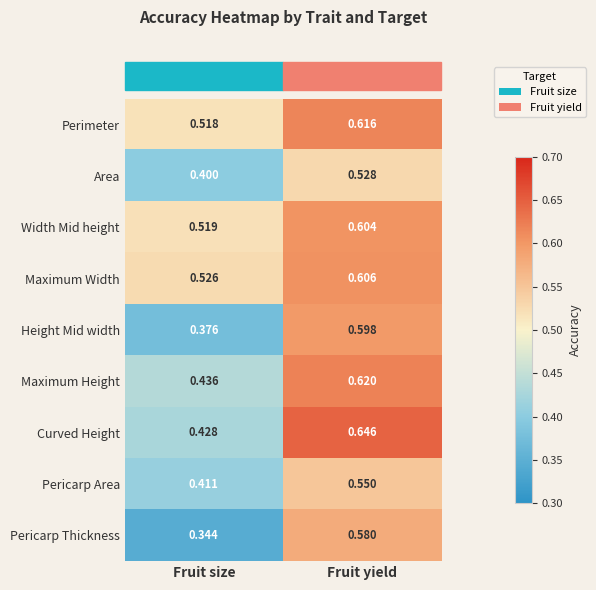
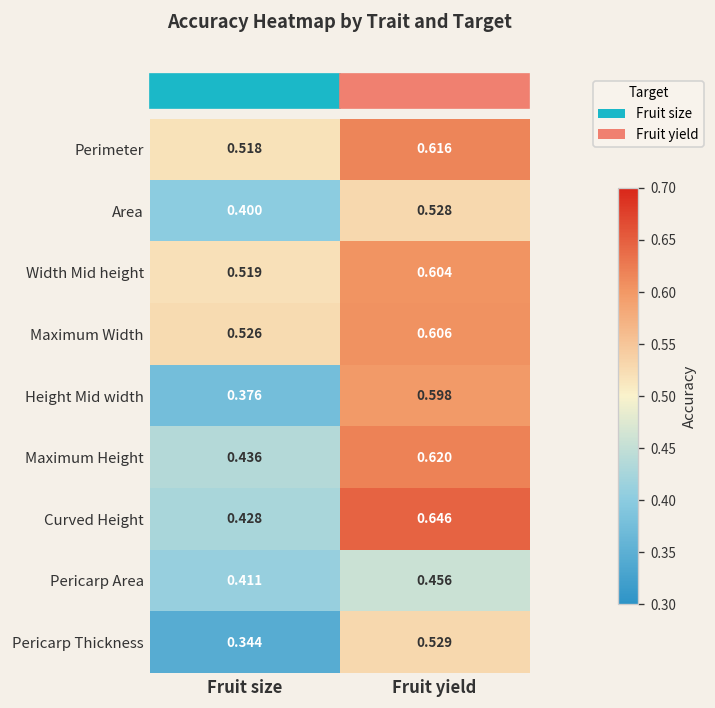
  {
    "Perimeter": {
      "Fruit size": 0.518,
      "Fruit yield": 0.616
    },
    "Area": {
      "Fruit size": 0.400,
      "Fruit yield": 0.528
    },
    "Width Mid height": {
      "Fruit size": 0.519,
      "Fruit yield": 0.604
    },
    "Maximum Width": {
      "Fruit size": 0.526,
      "Fruit yield": 0.606
    },
    "Height Mid width": {
      "Fruit size": 0.376,
      "Fruit yield": 0.598
    },
    "Maximum Height": {
      "Fruit size": 0.436,
      "Fruit yield": 0.620
    },
    "Curved Height": {
      "Fruit size": 0.428,
      "Fruit yield": 0.646
    },
    "Pericarp Area": {
      "Fruit size": 0.411,
-     "Fruit yield": 0.550
+     "Fruit yield": 0.456
    },
    "Pericarp Thickness": {
      "Fruit size": 0.344,
-     "Fruit yield": 0.580
+     "Fruit yield": 0.529
    }
  }
